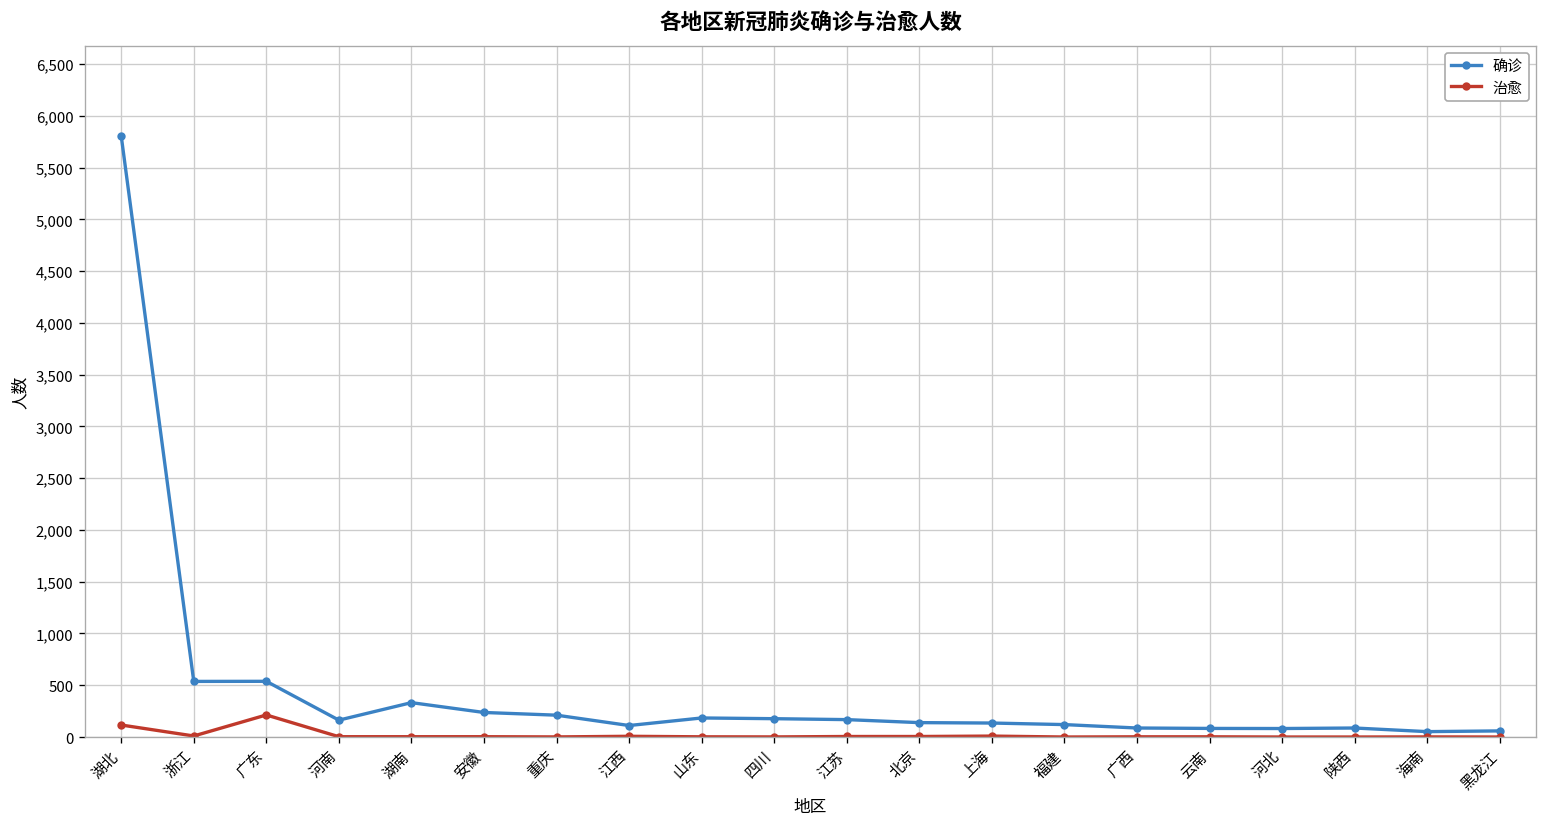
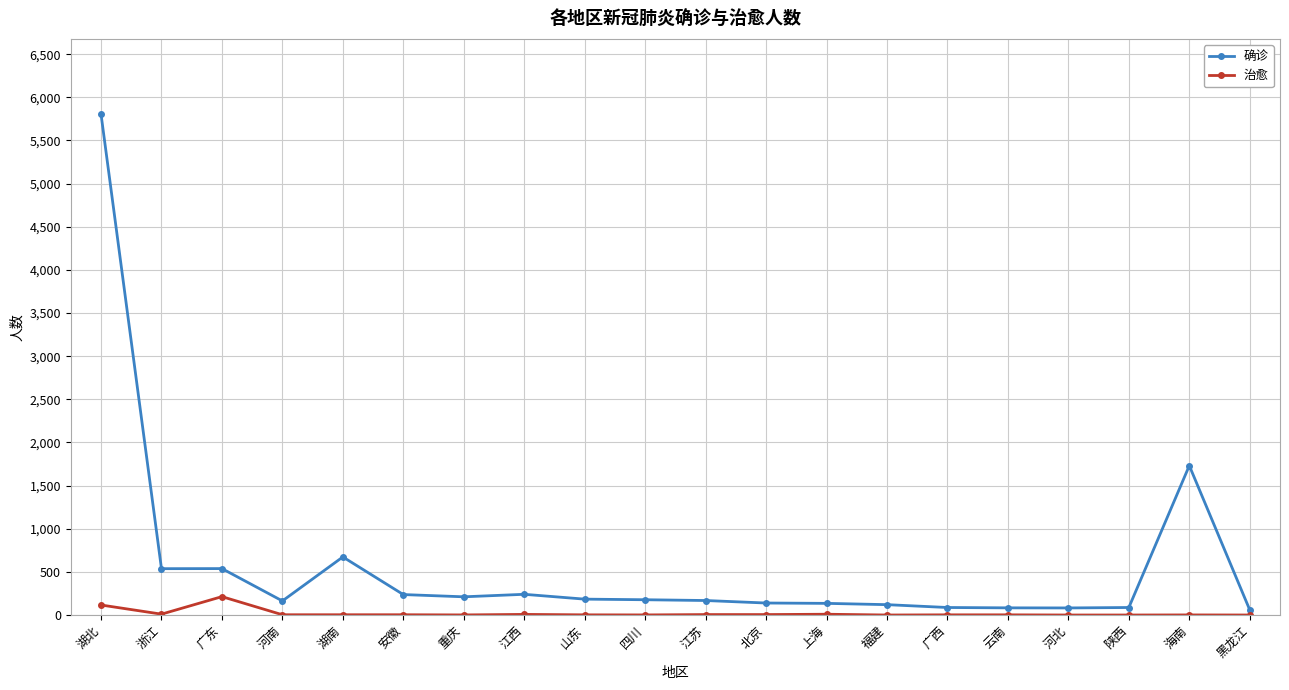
  {
    "确诊": {
      "湖北": "5,800",
      "浙江": "500",
      "广东": "500",
      "河南": "200",
-     "湖南": "300",
+     "湖南": "700",
      "安徽": "200",
      "重庆": "200",
-     "江西": "100",
+     "江西": "200",
      "山东": "200",
      "四川": "200",
      "江苏": "200",
      "北京": "100",
      "上海": "100",
      "福建": "100",
      "广西": "100",
      "云南": "100",
      "河北": "100",
      "陕西": "100",
-     "海南": "100",
+     "海南": "1,700",
      "黑龙江": "100"
    },
    "治愈": {
      "湖北": "100",
      "浙江": "0",
      "广东": "200",
      "河南": "0",
      "湖南": "0",
      "安徽": "0",
      "重庆": "0",
      "江西": "0",
      "山东": "0",
      "四川": "0",
      "江苏": "0",
      "北京": "0",
      "上海": "0",
      "福建": "0",
      "广西": "0",
      "云南": "0",
      "河北": "0",
      "陕西": "0",
      "海南": "0",
      "黑龙江": "0"
    }
  }
